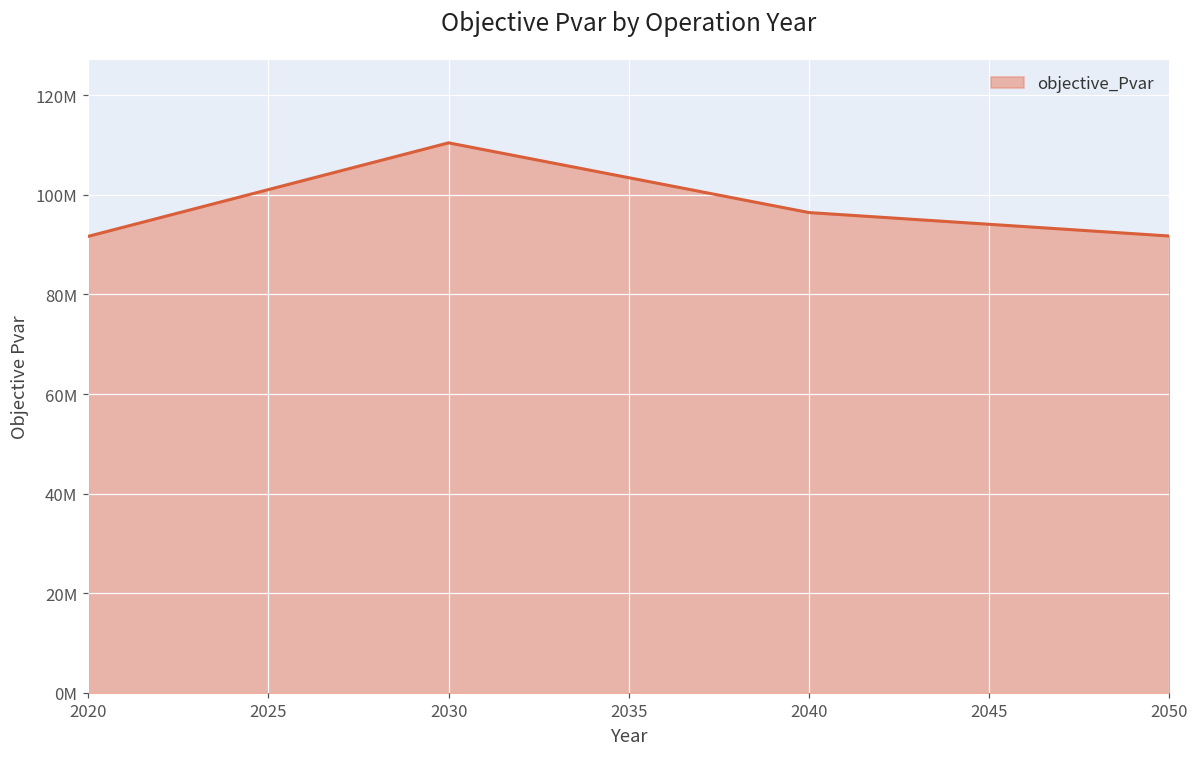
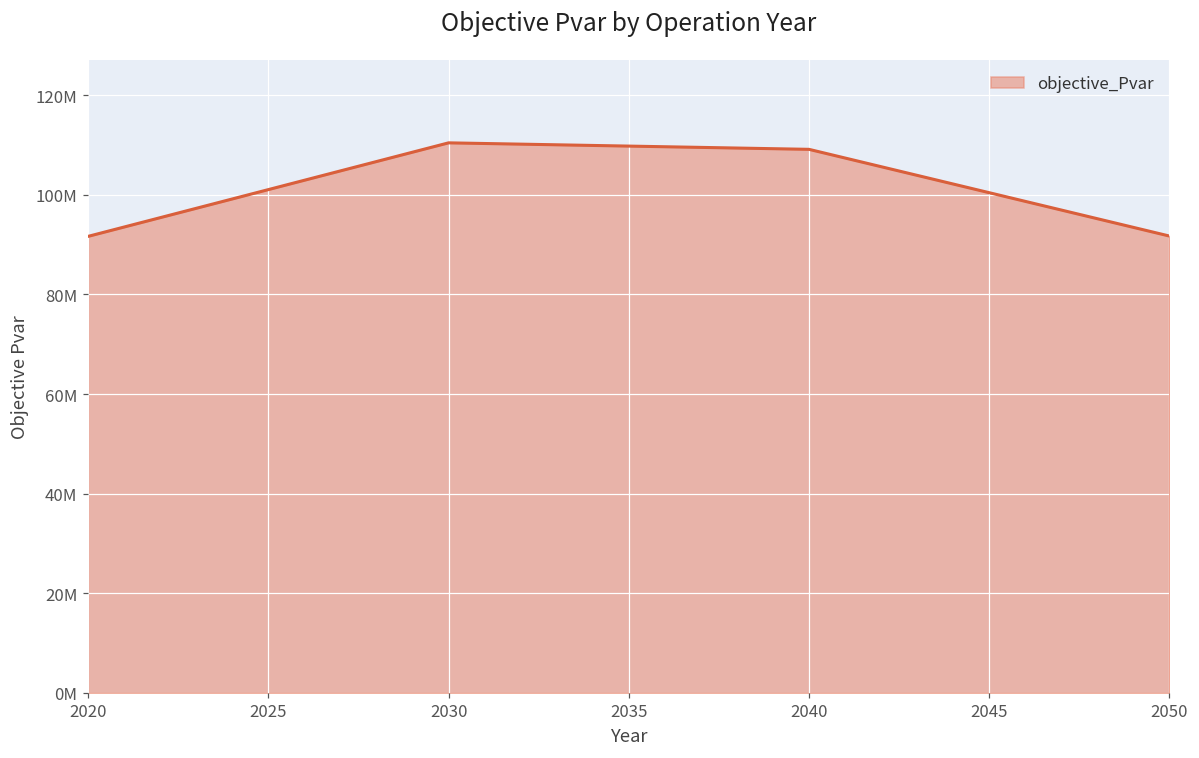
  {
    "2020": 92000000,
    "2030": 110000000,
-   "2040": 96000000,
+   "2040": 109000000,
    "2050": 92000000
  }
